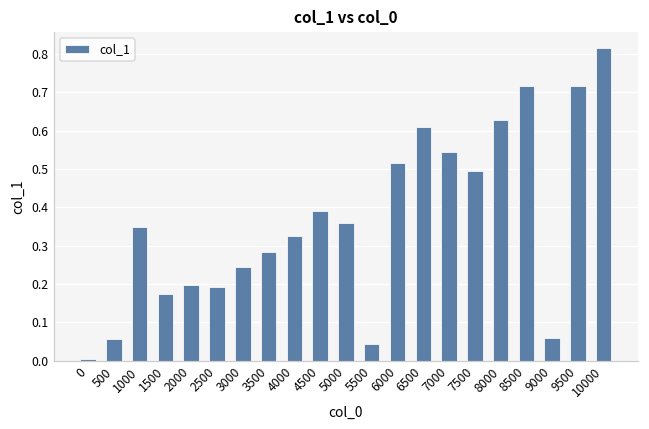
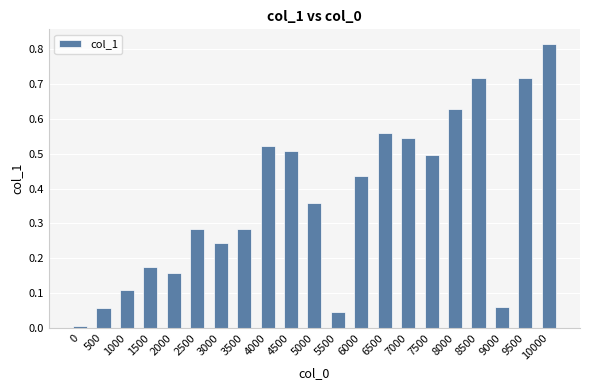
  {
    "500": 0.06,
-   "1000": 0.35,
+   "1000": 0.11,
    "1500": 0.17,
-   "2000": 0.20,
-   "2500": 0.19,
+   "2000": 0.16,
+   "2500": 0.28,
    "3000": 0.24,
    "3500": 0.28,
-   "4000": 0.33,
-   "4500": 0.39,
+   "4000": 0.52,
+   "4500": 0.51,
    "5000": 0.36,
    "5500": 0.04,
-   "6000": 0.52,
-   "6500": 0.61,
+   "6000": 0.44,
+   "6500": 0.56,
    "7000": 0.54,
    "7500": 0.50,
    "8000": 0.63,
    "8500": 0.72,
    "9000": 0.06,
    "9500": 0.72,
    "10000": 0.82
  }
